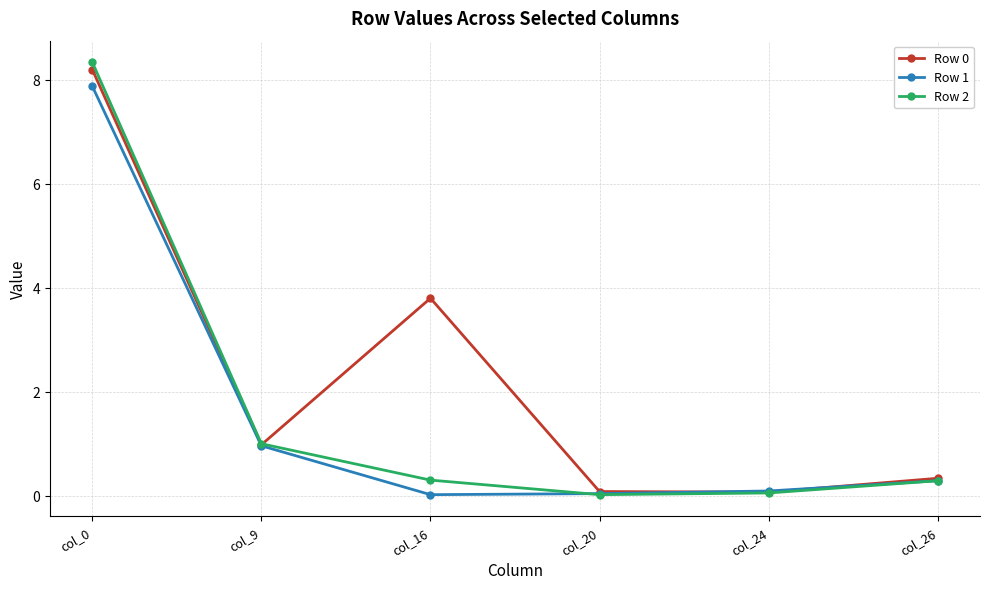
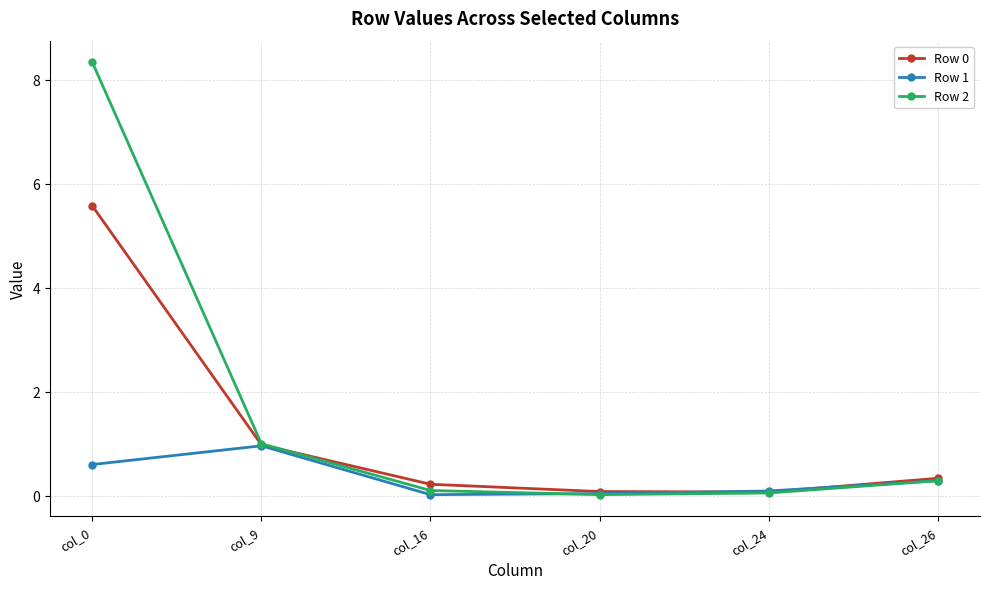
  {
    "Row 0": {
-     "col_0": 8.2,
-     "col_16": 3.8
+     "col_0": 5.6,
+     "col_16": 0.2
    },
    "Row 1": {
-     "col_0": 7.9,
+     "col_0": 0.6,
      "col_16": 0.0
    },
    "Row 2": {
      "col_0": 8.3,
-     "col_16": 0.3
+     "col_16": 0.1
    }
  }
